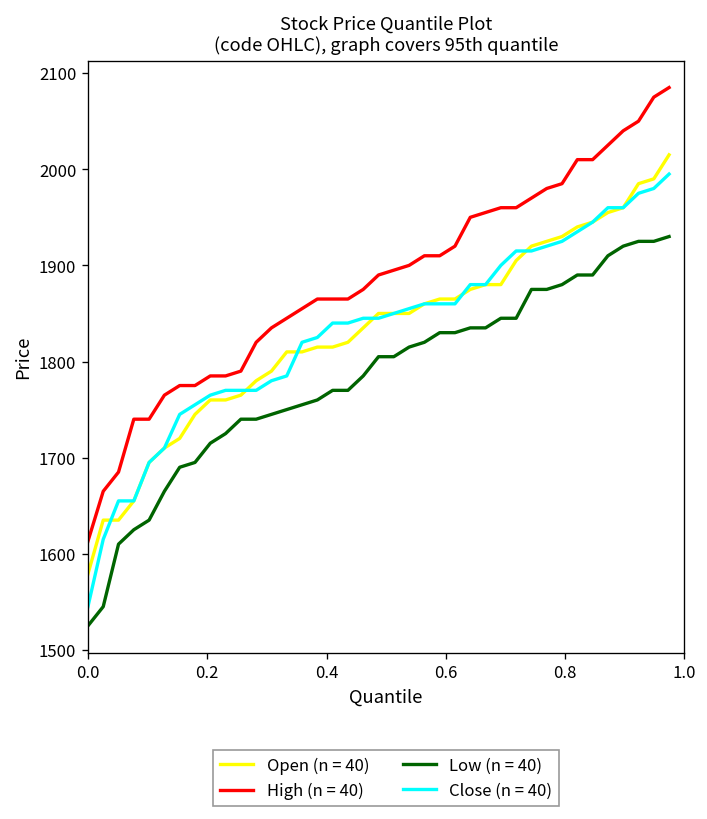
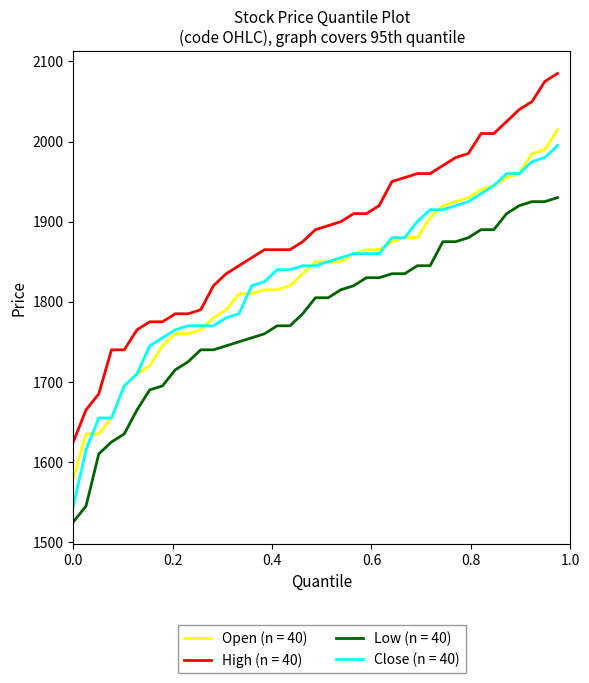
  {
    "Open (n = 40)": {
      "0.0": 1580
    },
    "High (n = 40)": {
-     "0.0": 1610
+     "0.0": 1630
    },
    "Low (n = 40)": {
      "0.0": 1530
    },
    "Close (n = 40)": {
      "0.0": 1550
    }
  }
